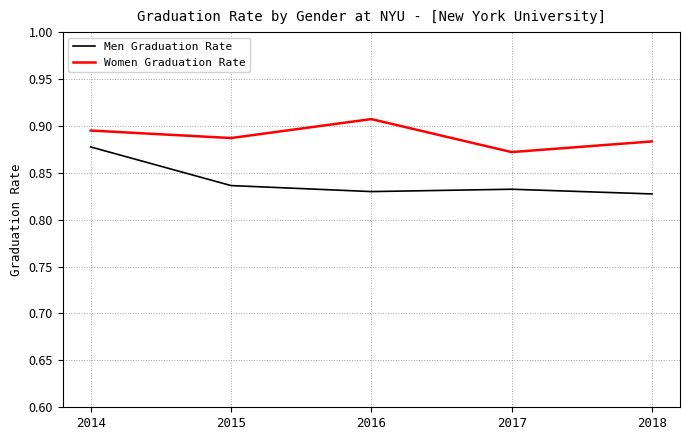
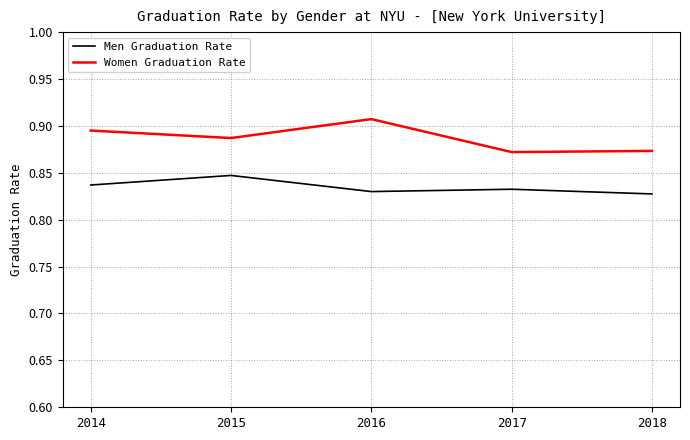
  {
    "Men Graduation Rate": {
-     "2014": 0.88,
-     "2015": 0.84,
+     "2014": 0.84,
+     "2015": 0.85,
      "2016": 0.83,
      "2017": 0.83,
      "2018": 0.83
    },
    "Women Graduation Rate": {
      "2014": 0.90,
      "2015": 0.89,
      "2016": 0.91,
      "2017": 0.87,
-     "2018": 0.88
+     "2018": 0.87
    }
  }
